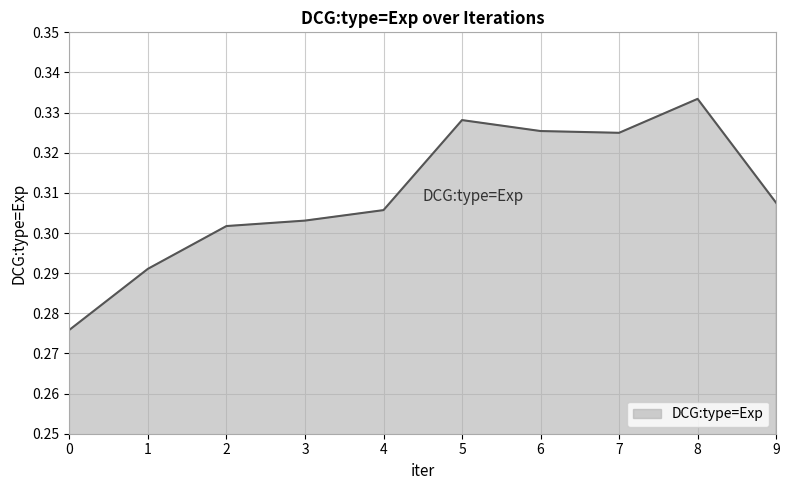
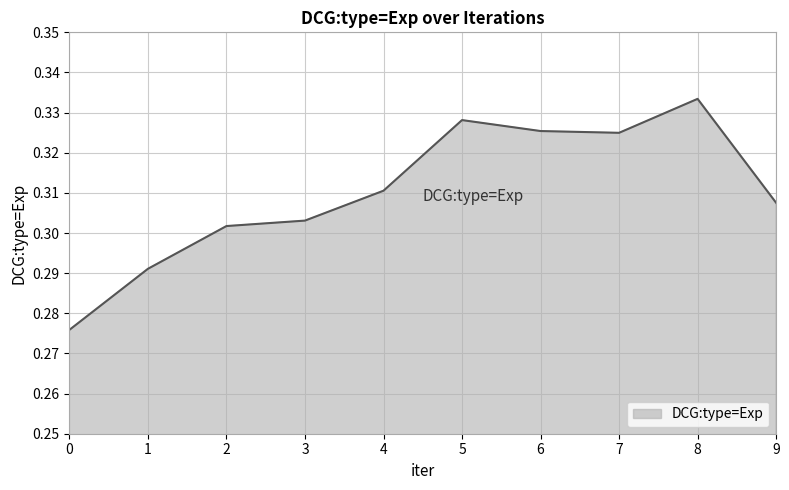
  {
    "0": 0.276,
    "1": 0.291,
    "2": 0.302,
    "3": 0.303,
-   "4": 0.306,
+   "4": 0.311,
    "5": 0.328,
    "6": 0.325,
    "7": 0.325,
    "8": 0.333,
    "9": 0.308
  }
